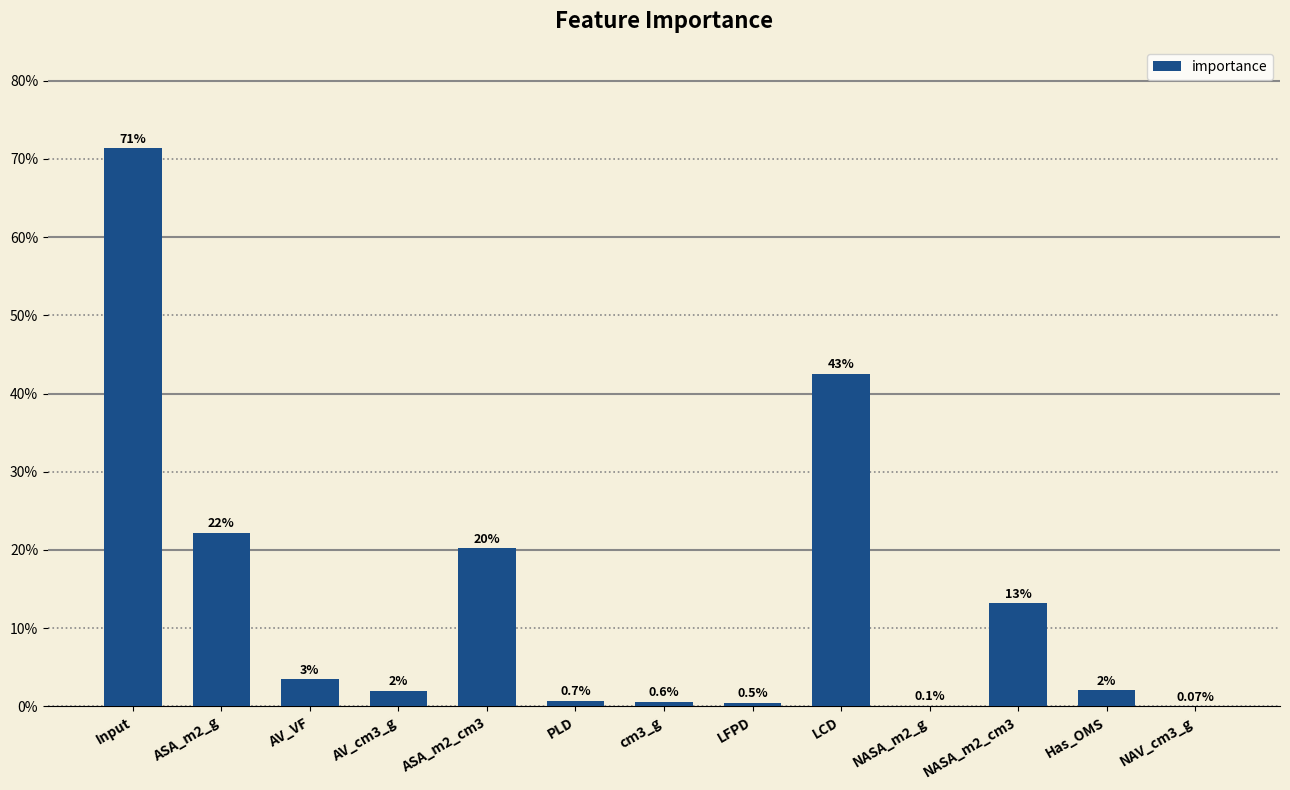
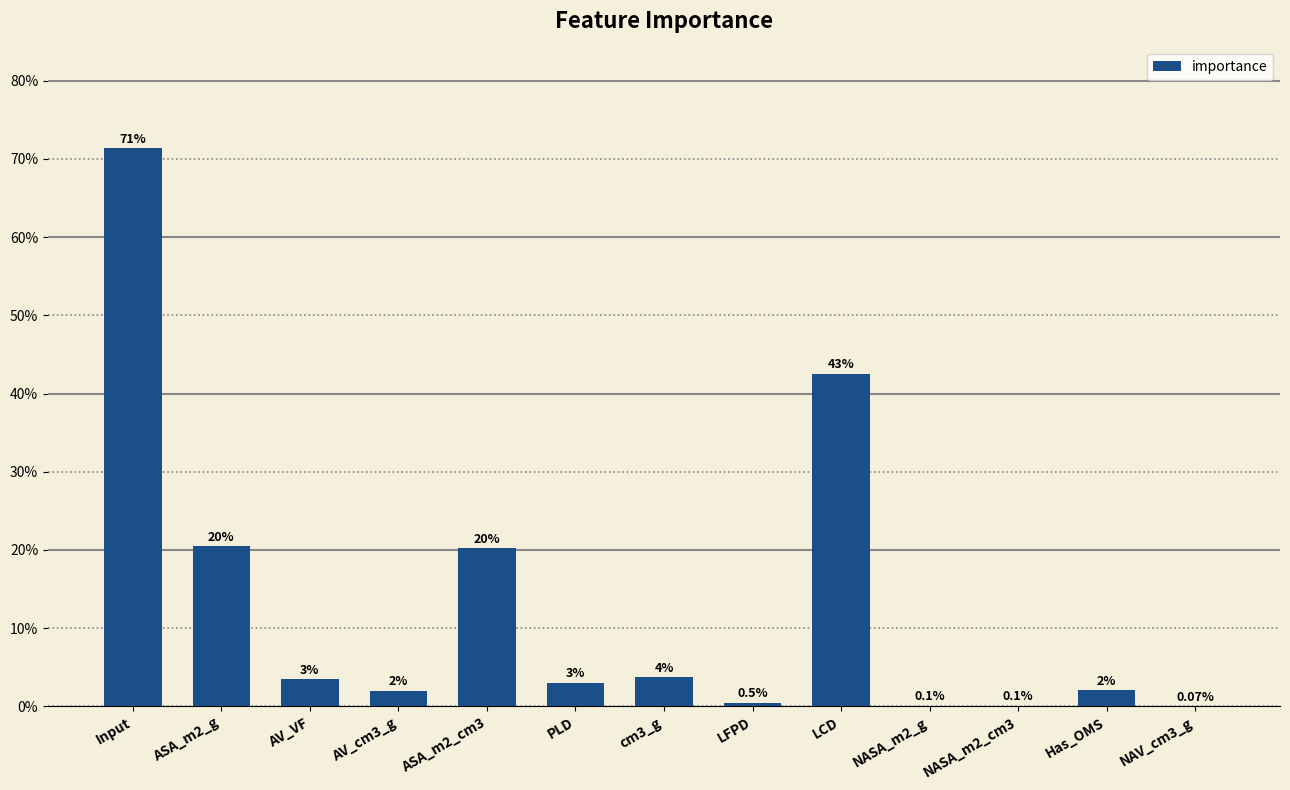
  {
    "Input": "71%",
-   "ASA_m2_g": "22%",
+   "ASA_m2_g": "20%",
    "AV_VF": "3%",
    "AV_cm3_g": "2%",
    "ASA_m2_cm3": "20%",
-   "PLD": "0.7%",
-   "cm3_g": "0.6%",
+   "PLD": "3%",
+   "cm3_g": "4%",
    "LFPD": "0.5%",
    "LCD": "43%",
    "NASA_m2_g": "0.1%",
-   "NASA_m2_cm3": "13%",
+   "NASA_m2_cm3": "0.1%",
    "Has_OMS": "2%",
    "NAV_cm3_g": "0.07%"
  }
